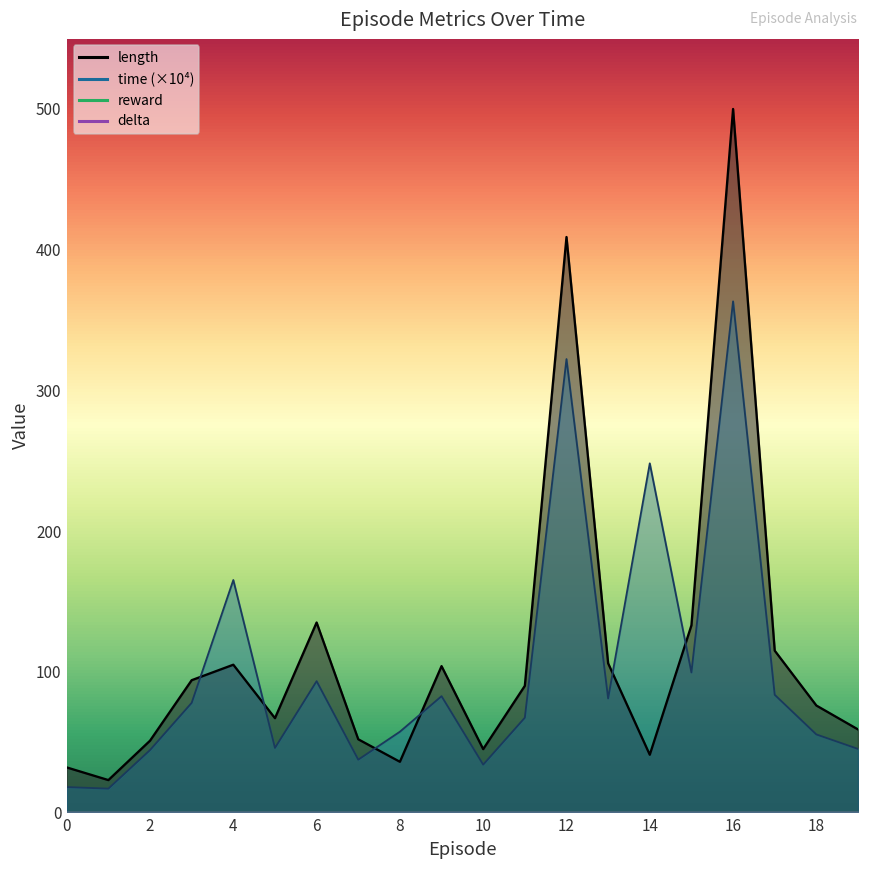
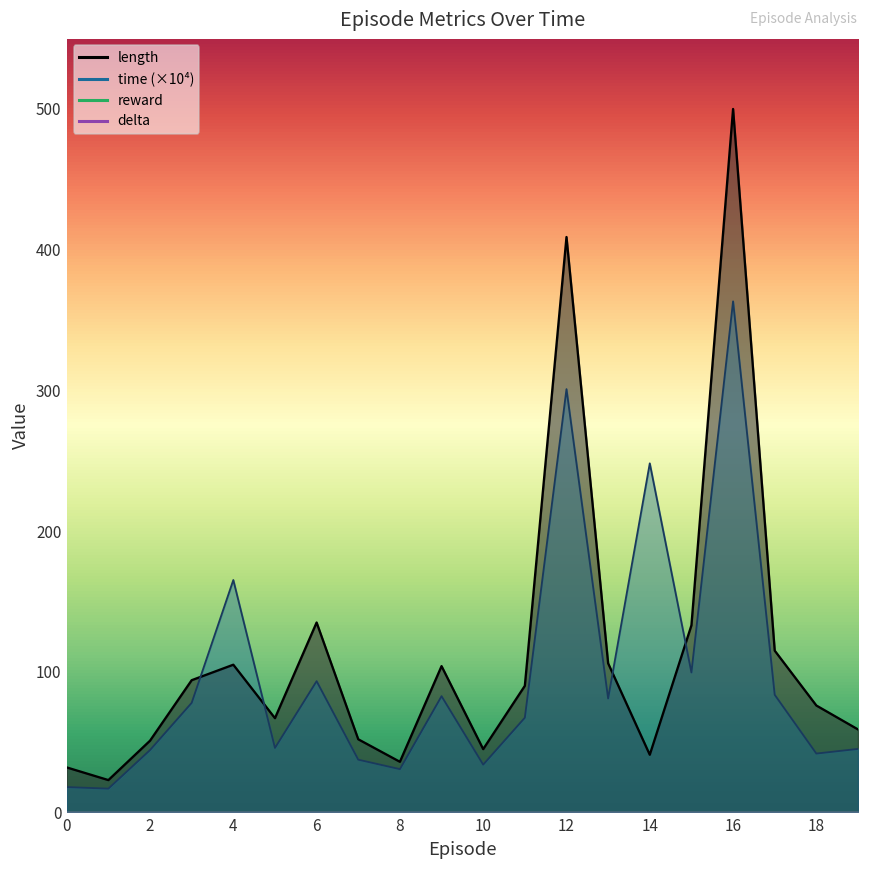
  {
    "time (×10⁴)": {
      "0": 18,
      "2": 44,
      "4": 165,
      "6": 93,
-     "8": 57,
+     "8": 31,
      "10": 34,
-     "12": 322,
+     "12": 301,
      "14": 248,
      "16": 363,
-     "18": 55
+     "18": 42
    }
  }
